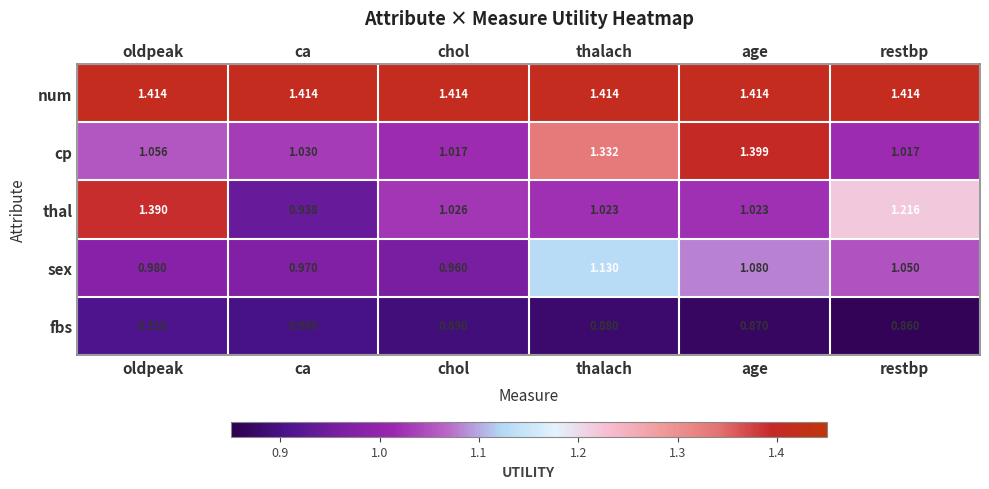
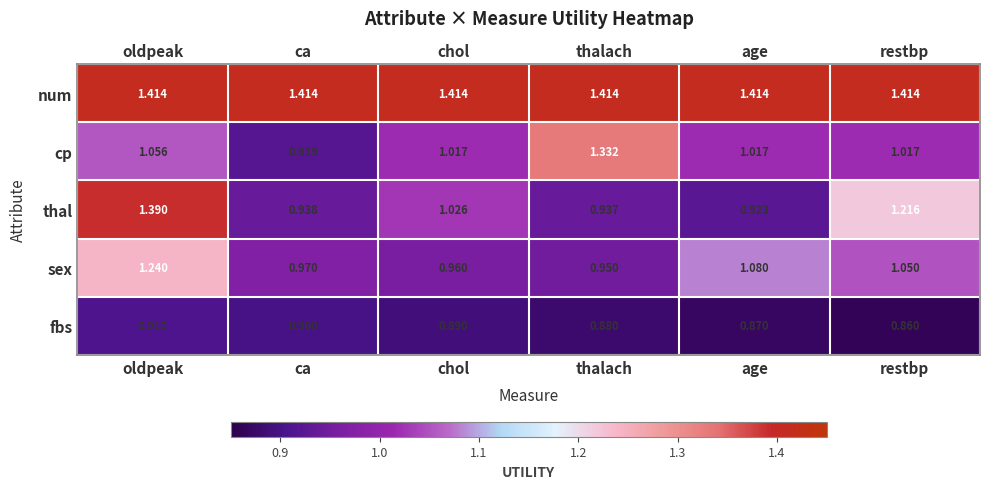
  {
    "num": {
      "oldpeak": 1.414,
      "ca": 1.414,
      "chol": 1.414,
      "thalach": 1.414,
      "age": 1.414,
      "restbp": 1.414
    },
    "cp": {
      "oldpeak": 1.056,
-     "ca": 1.030,
+     "ca": 0.919,
      "chol": 1.017,
      "thalach": 1.332,
-     "age": 1.399,
+     "age": 1.017,
      "restbp": 1.017
    },
    "thal": {
      "oldpeak": 1.390,
      "ca": 0.938,
      "chol": 1.026,
-     "thalach": 1.023,
-     "age": 1.023,
+     "thalach": 0.937,
+     "age": 0.923,
      "restbp": 1.216
    },
    "sex": {
-     "oldpeak": 0.980,
+     "oldpeak": 1.240,
      "ca": 0.970,
      "chol": 0.960,
-     "thalach": 1.130,
+     "thalach": 0.950,
      "age": 1.080,
      "restbp": 1.050
    },
    "fbs": {
      "oldpeak": 0.910,
      "ca": 0.900,
      "chol": 0.890,
      "thalach": 0.880,
      "restbp": 0.860
    }
  }
